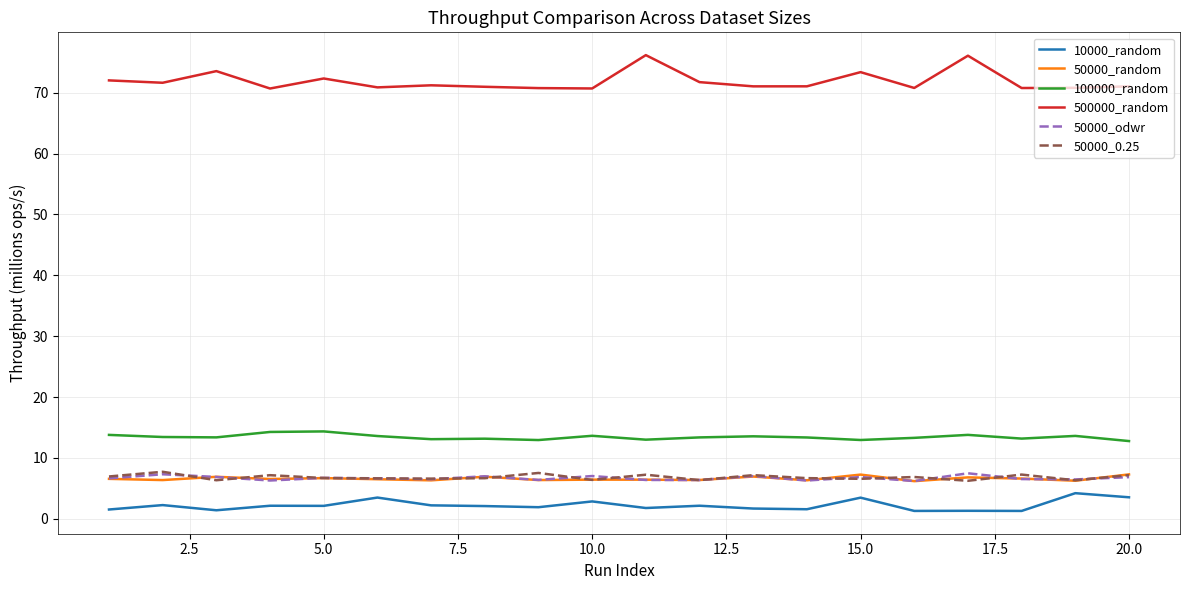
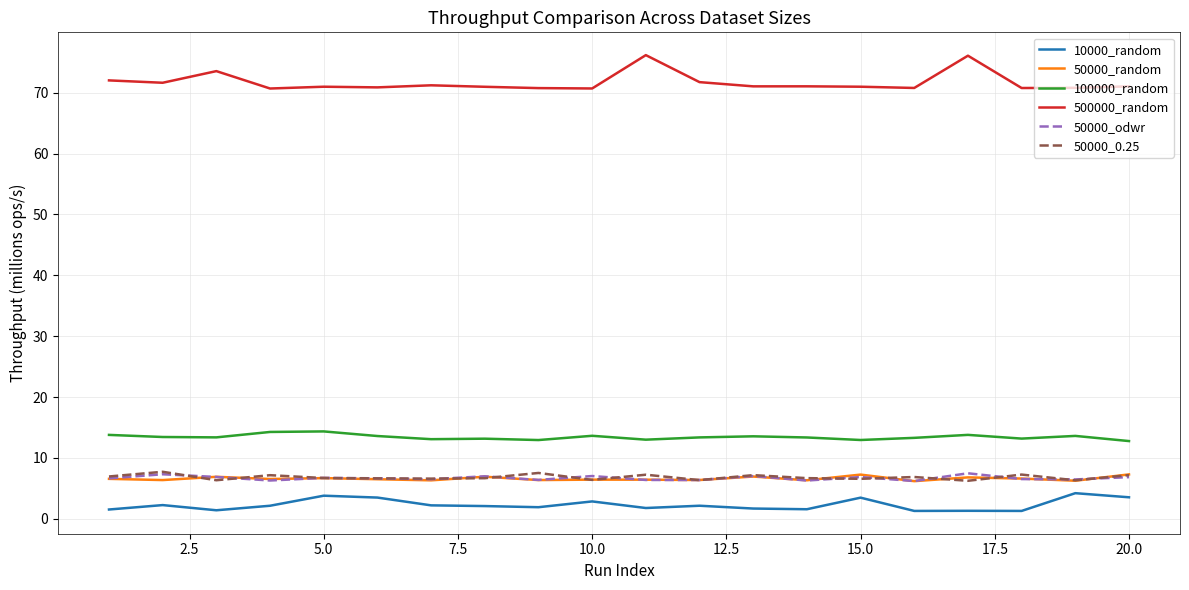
  {
    "10000_random": {
-     "5.0": 2,
+     "5.0": 4,
      "10.0": 3,
      "15.0": 3,
      "20.0": 4
    },
    "100000_random": {
      "5.0": 14,
      "10.0": 14,
      "15.0": 13,
      "20.0": 13
    },
    "500000_random": {
-     "5.0": 72,
+     "5.0": 71,
      "10.0": 71,
-     "15.0": 73
+     "15.0": 71
    },
    "50000_odwr": {
      "10.0": 7
    }
  }
